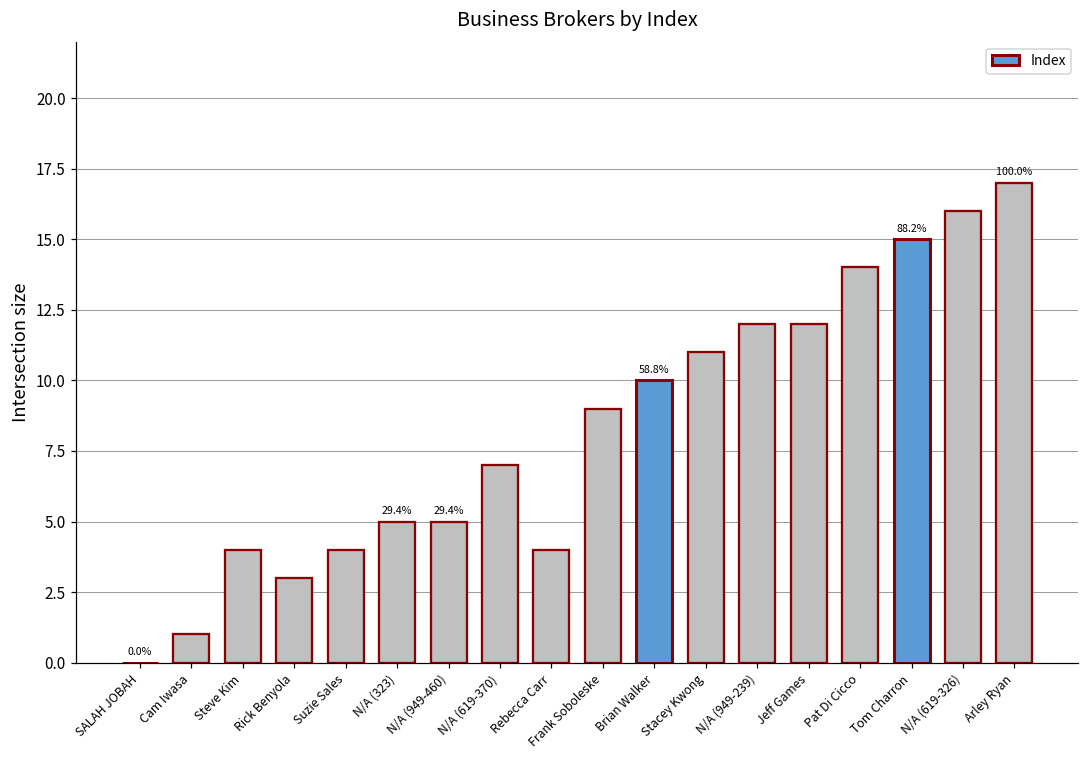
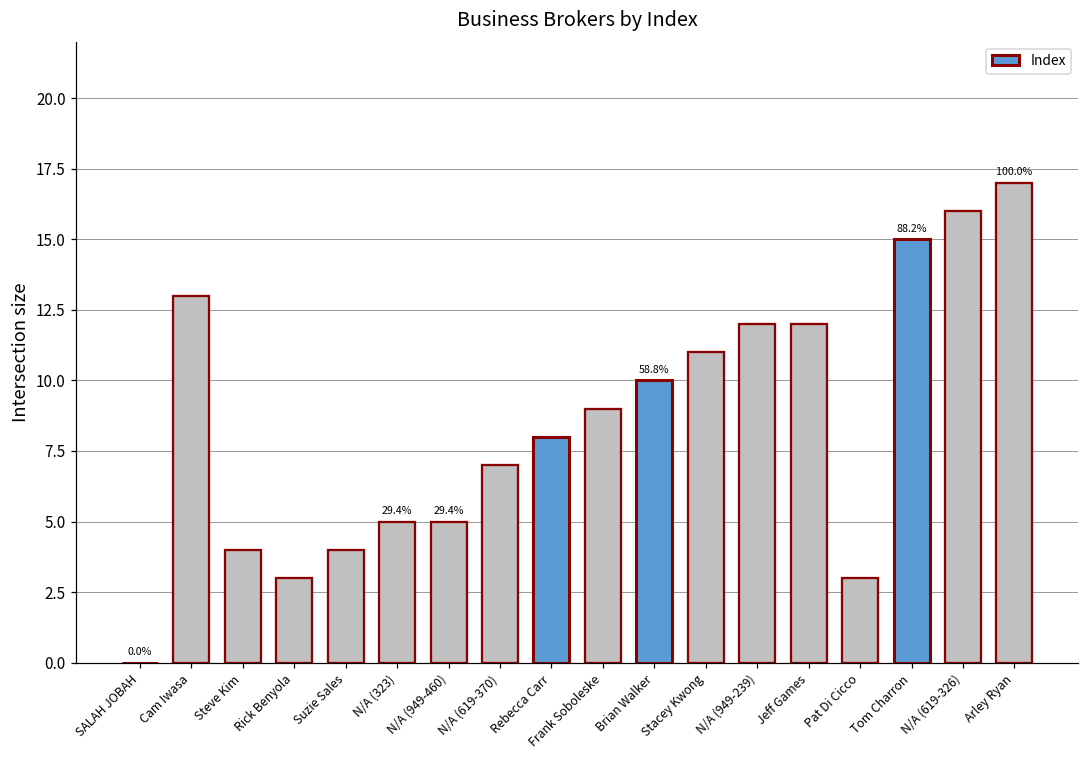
  {
-   "Cam Iwasa": 1,
+   "Cam Iwasa": 13,
    "Steve Kim": 4,
    "Rick Benyola": 3,
    "Suzie Sales": 4,
    "N/A (619-370)": 7,
-   "Rebecca Carr": 4,
+   "Rebecca Carr": 8,
    "Frank Soboleske": 9,
    "Stacey Kwong": 11,
    "N/A (949-239)": 12,
    "Jeff Games": 12,
-   "Pat Di Cicco": 14,
+   "Pat Di Cicco": 3,
    "N/A (619-326)": 16
  }
